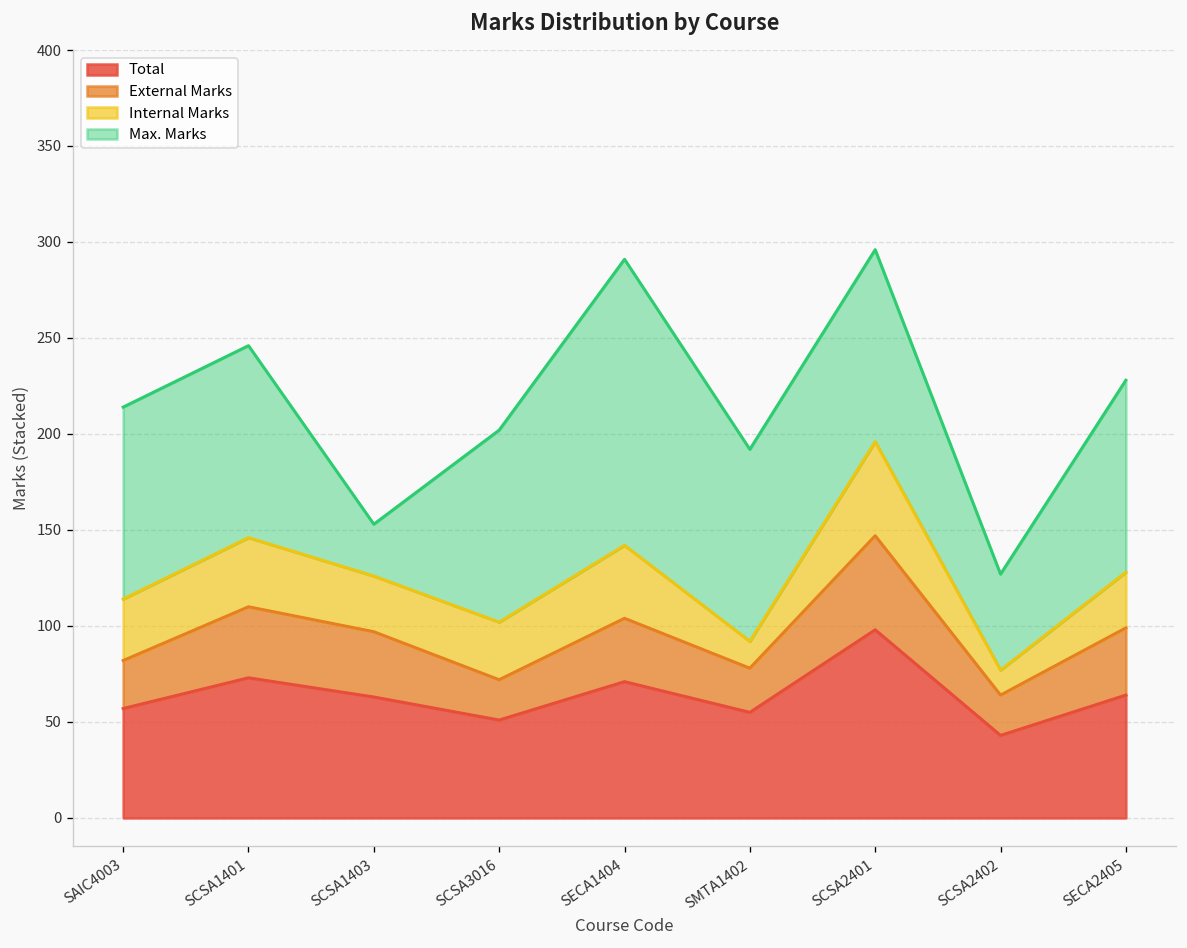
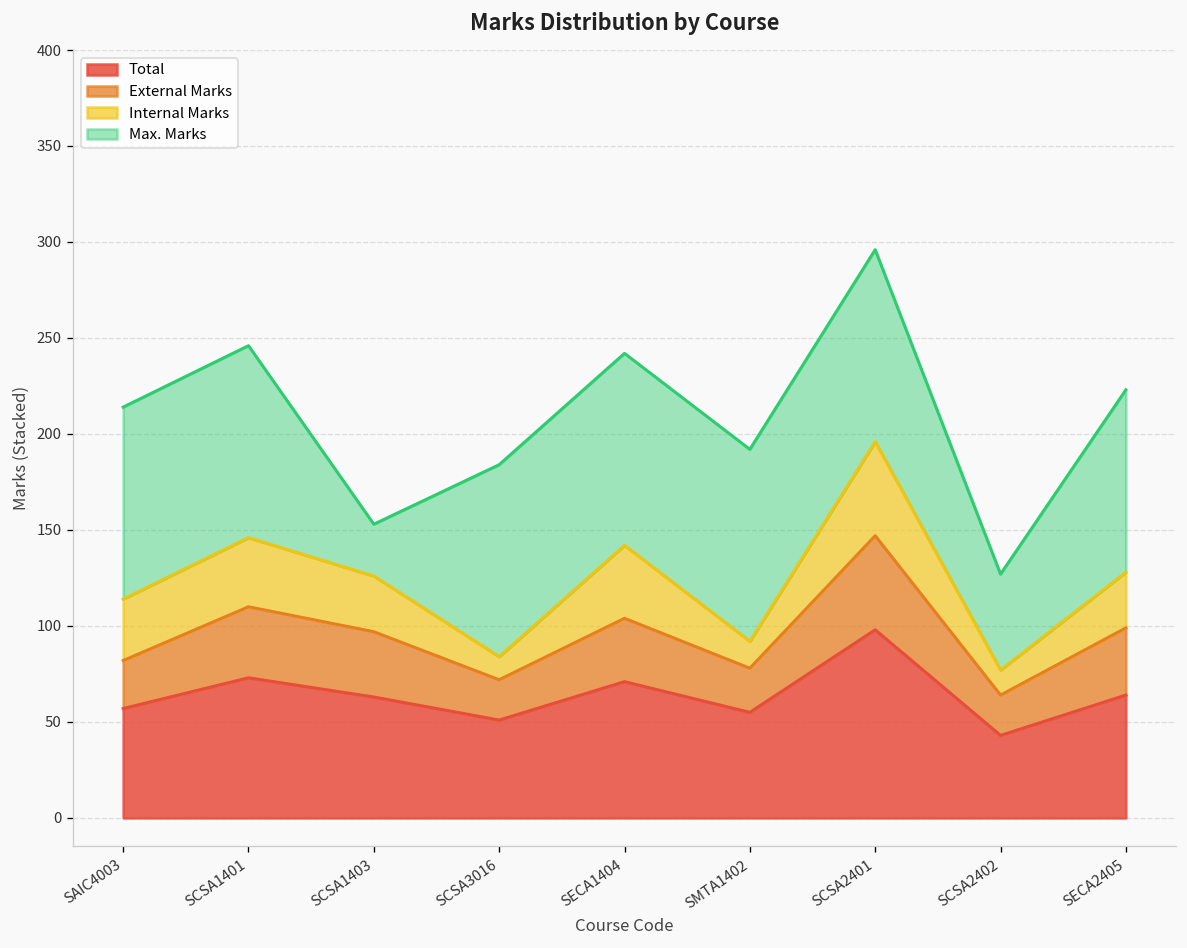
  {
    "Internal Marks": {
      "SAIC4003": 32,
      "SCSA1401": 36,
      "SCSA1403": 29,
-     "SCSA3016": 30,
+     "SCSA3016": 12,
      "SECA1404": 38,
      "SMTA1402": 14,
      "SCSA2401": 49,
      "SCSA2402": 13,
      "SECA2405": 29
    },
    "Max. Marks": {
      "SAIC4003": 100,
      "SCSA1401": 100,
      "SCSA1403": 27,
      "SCSA3016": 100,
-     "SECA1404": 149,
+     "SECA1404": 100,
      "SMTA1402": 100,
      "SCSA2401": 100,
      "SCSA2402": 50,
-     "SECA2405": 100
+     "SECA2405": 95
    }
  }
